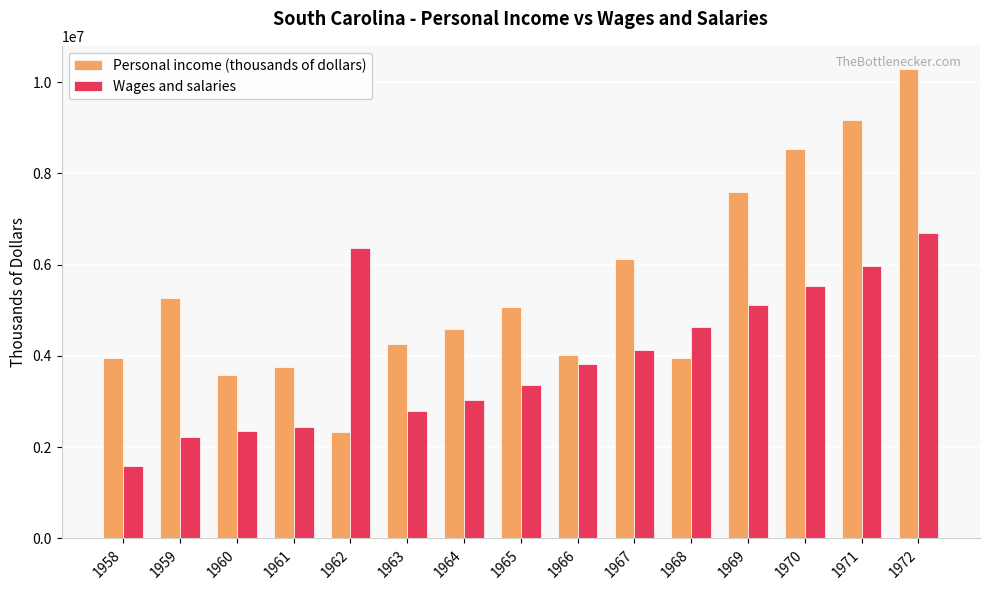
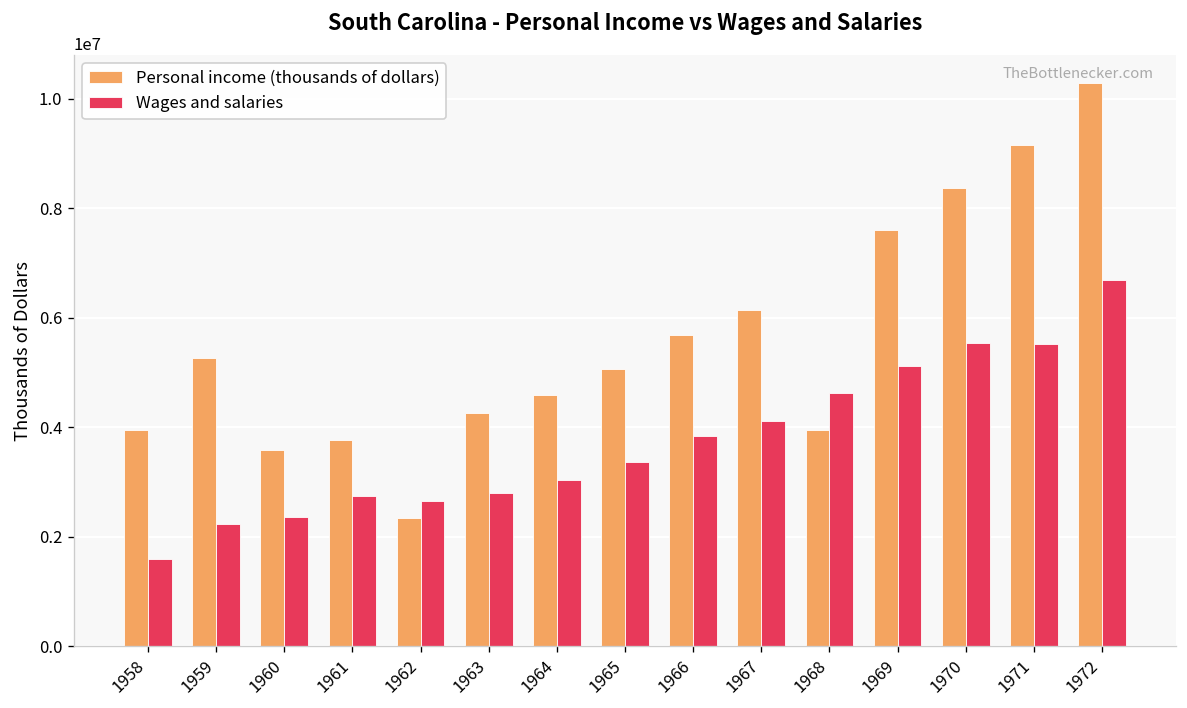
  {
    "Personal income (thousands of dollars)": {
      "1958": 4000000,
      "1959": 5300000,
      "1960": 3600000,
      "1961": 3800000,
      "1962": 2300000,
      "1963": 4300000,
      "1964": 4600000,
      "1965": 5100000,
-     "1966": 4000000,
+     "1966": 5700000,
      "1967": 6100000,
      "1968": 3900000,
      "1969": 7600000,
-     "1970": 8500000,
+     "1970": 8400000,
      "1971": 9200000,
      "1972": 10300000
    },
    "Wages and salaries": {
      "1958": 1600000,
      "1959": 2200000,
      "1960": 2400000,
-     "1961": 2400000,
-     "1962": 6400000,
+     "1961": 2700000,
+     "1962": 2600000,
      "1963": 2800000,
      "1964": 3000000,
      "1965": 3400000,
      "1966": 3800000,
      "1967": 4100000,
      "1968": 4600000,
      "1969": 5100000,
      "1970": 5500000,
-     "1971": 6000000,
+     "1971": 5500000,
      "1972": 6700000
    }
  }
